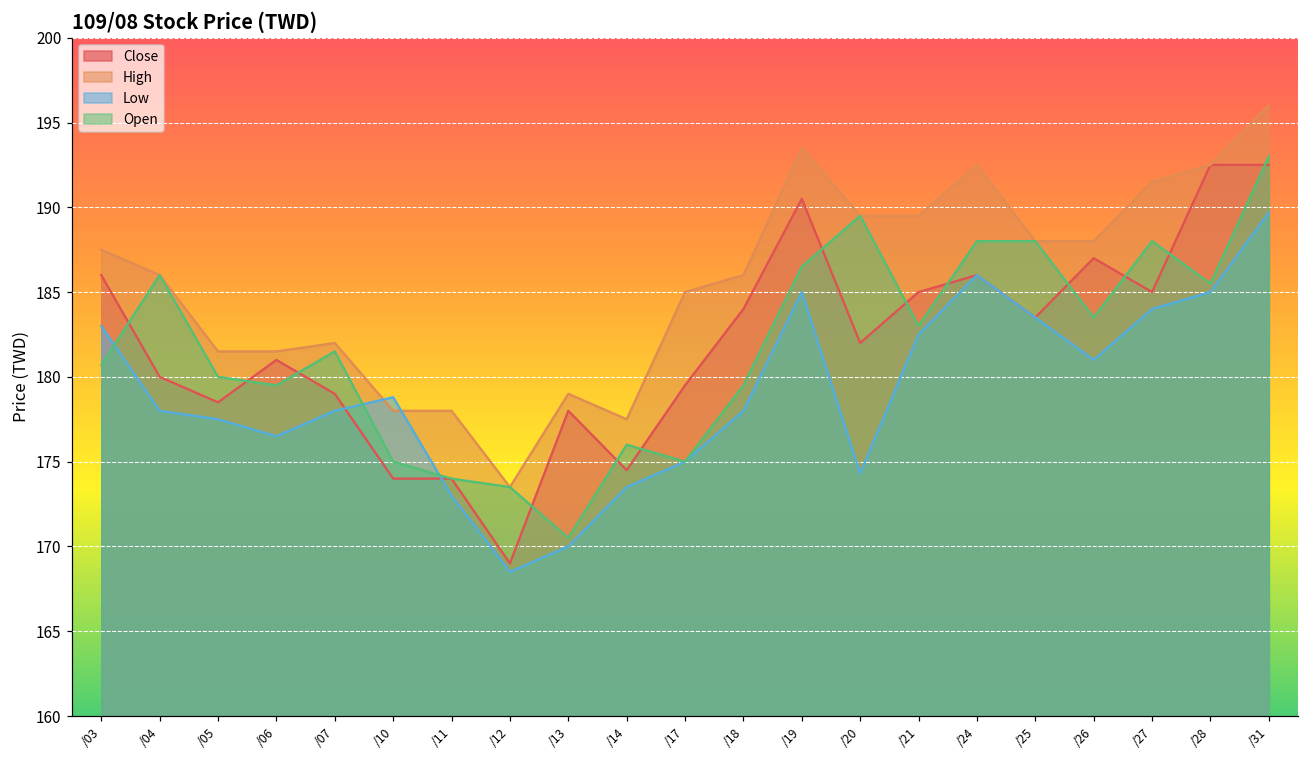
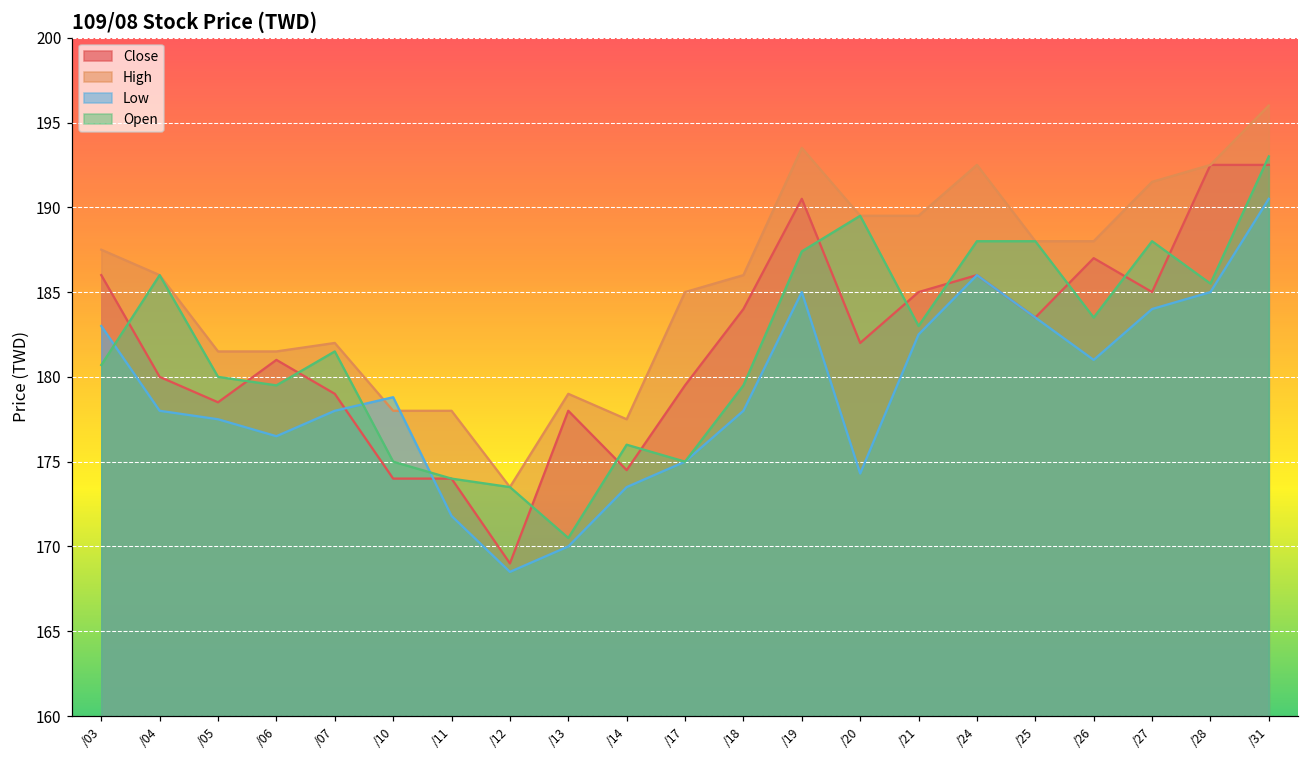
  {
    "Low": {
      "/03": 183.0,
      "/04": 178.0,
      "/05": 177.5,
      "/06": 176.5,
      "/07": 178.0,
      "/10": 178.8,
-     "/11": 173.0,
+     "/11": 171.8,
      "/12": 168.5,
      "/13": 170.0,
      "/14": 173.5,
      "/18": 178.0,
      "/19": 185.0,
      "/20": 174.3,
      "/21": 182.5,
      "/26": 181.0,
      "/27": 184.0,
      "/28": 185.0,
-     "/31": 189.7
+     "/31": 190.5
    },
    "Open": {
      "/03": 180.7,
      "/05": 180.0,
      "/06": 179.5,
      "/07": 181.5,
      "/10": 175.0,
      "/13": 170.5,
      "/14": 176.0,
      "/18": 179.5,
-     "/19": 186.5,
+     "/19": 187.4,
      "/21": 183.0,
      "/24": 188.0,
      "/26": 183.5,
      "/27": 188.0,
      "/28": 185.5,
      "/31": 193.0
    }
  }
